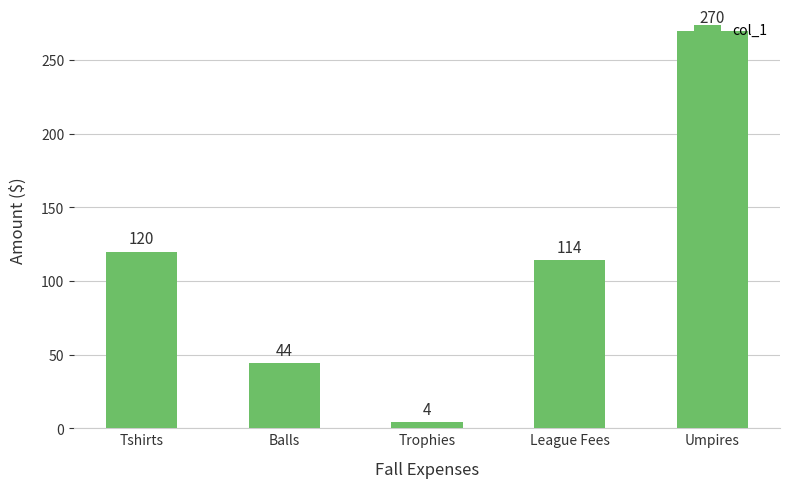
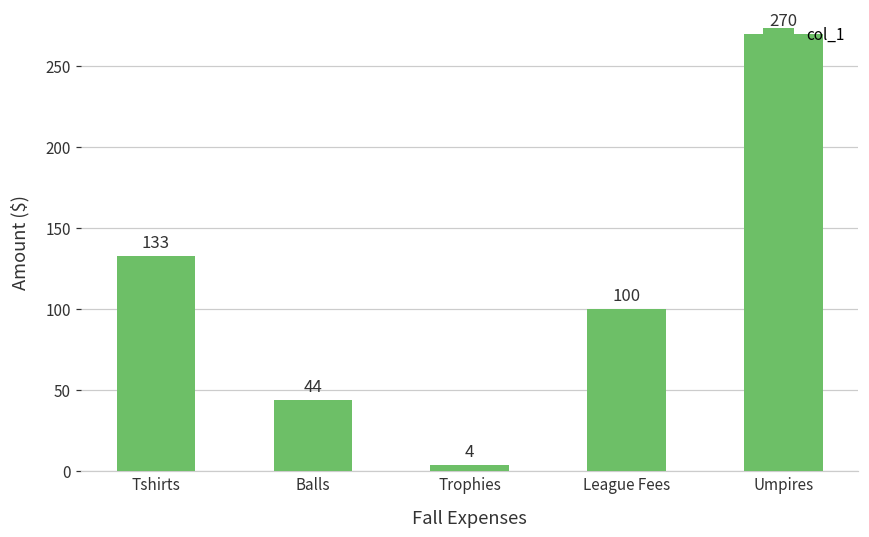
  {
-   "Tshirts": 120,
+   "Tshirts": 133,
    "Balls": 44,
    "Trophies": 4,
-   "League Fees": 114,
+   "League Fees": 100,
    "Umpires": 270
  }
